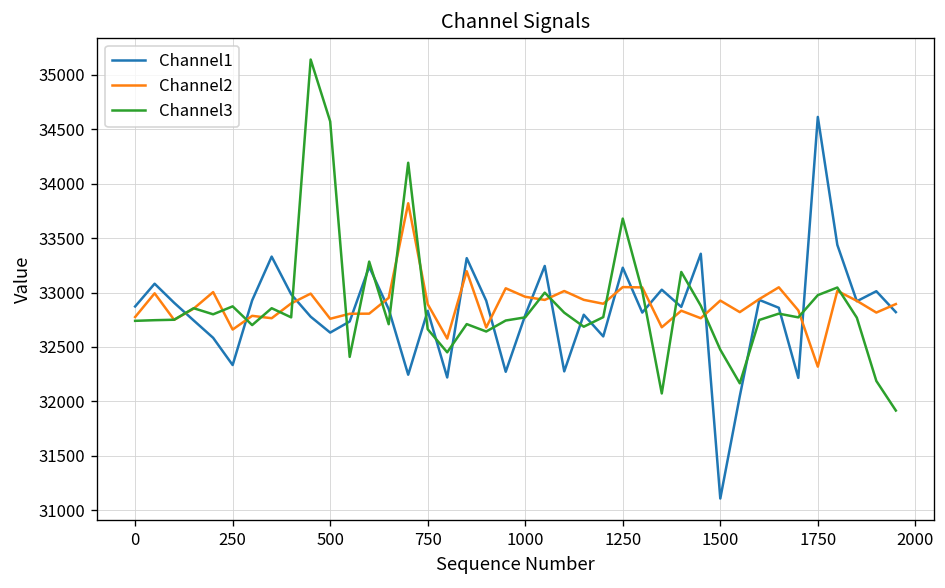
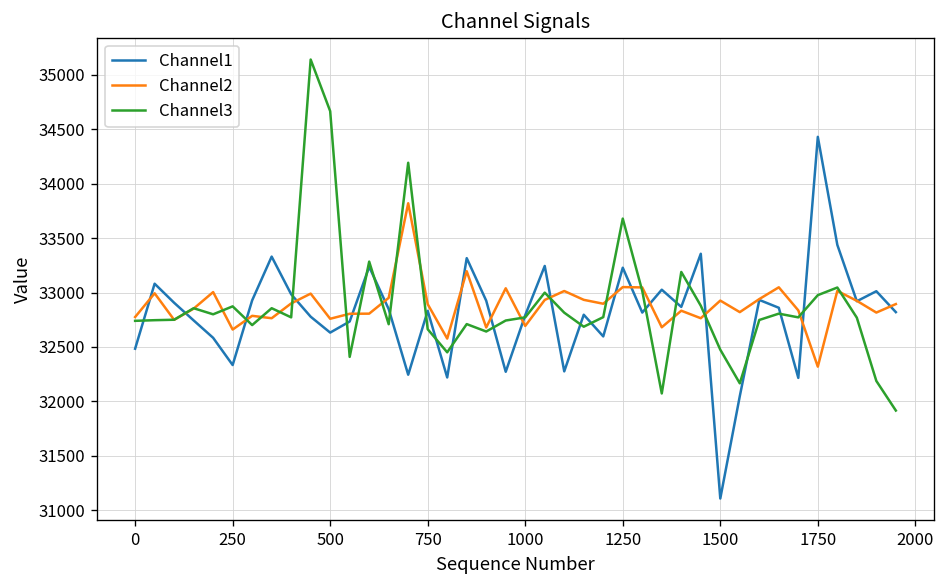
  {
    "Channel1": {
-     "0": 32900,
+     "0": 32500,
      "250": 32300,
      "500": 32600,
      "750": 32800,
      "1250": 33200,
      "1500": 31100,
-     "1750": 34600
+     "1750": 34400
    },
    "Channel2": {
      "0": 32800,
      "250": 32700,
      "500": 32800,
      "750": 32900,
-     "1000": 33000,
+     "1000": 32700,
      "1250": 33100,
      "1500": 32900,
      "1750": 32300
    },
    "Channel3": {
      "0": 32700,
      "250": 32900,
-     "500": 34600,
+     "500": 34700,
      "750": 32700,
      "1250": 33700,
      "1500": 32500,
      "1750": 33000
    }
  }
